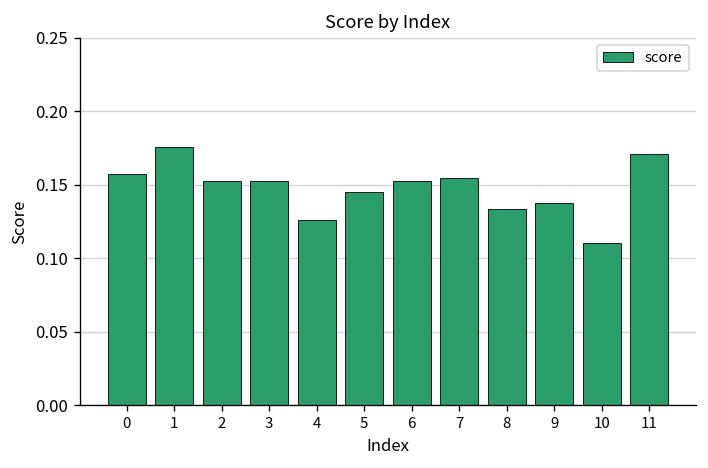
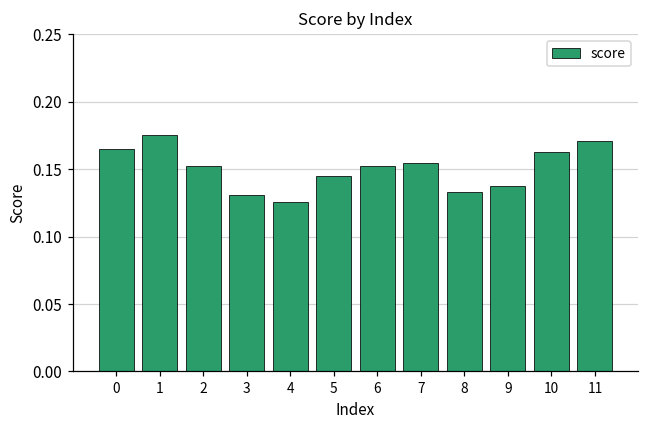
  {
-   "0": 0.157,
+   "0": 0.165,
    "1": 0.175,
    "2": 0.152,
-   "3": 0.152,
+   "3": 0.131,
    "4": 0.126,
    "5": 0.145,
    "6": 0.152,
    "7": 0.154,
    "8": 0.133,
    "9": 0.137,
-   "10": 0.110,
+   "10": 0.163,
    "11": 0.171
  }
